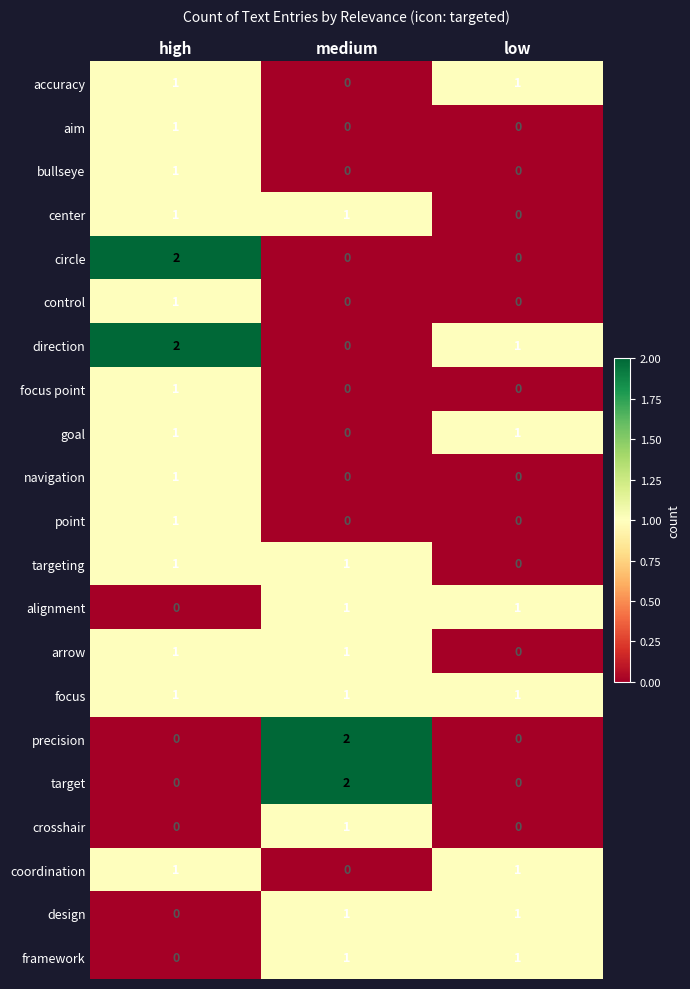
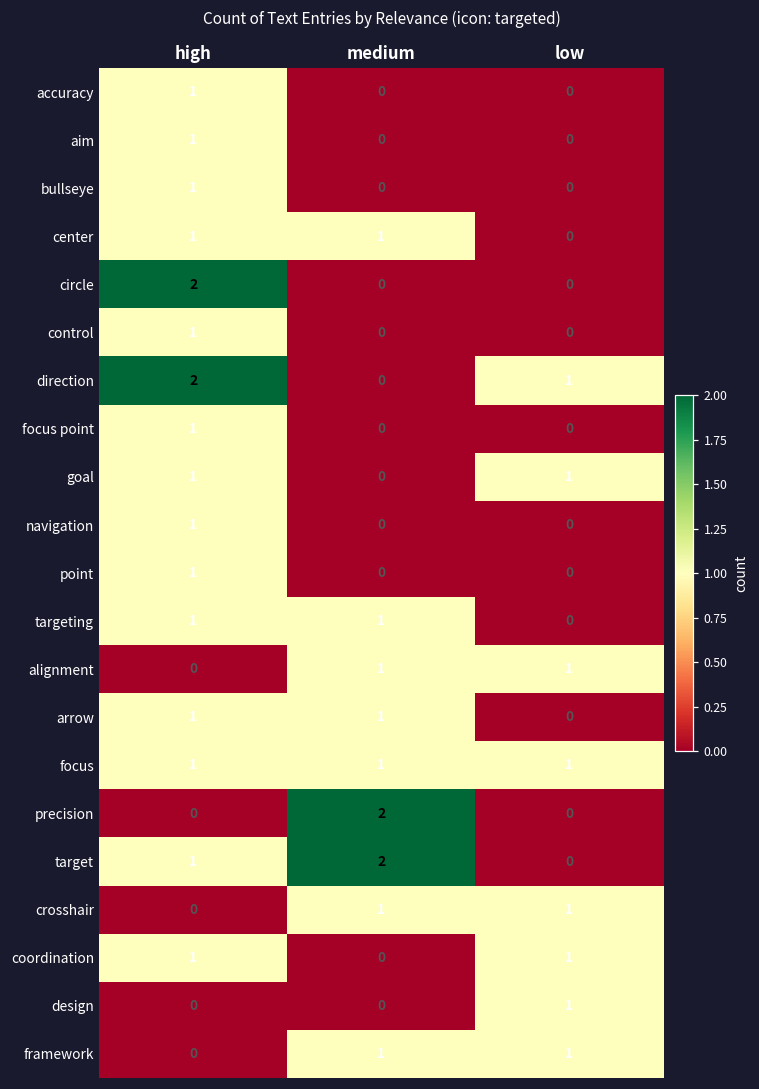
  {
    "accuracy": {
      "high": 1,
      "medium": 0,
-     "low": 1
+     "low": 0
    },
    "aim": {
      "high": 1,
      "medium": 0,
      "low": 0
    },
    "bullseye": {
      "high": 1,
      "medium": 0,
      "low": 0
    },
    "center": {
      "high": 1,
      "medium": 1,
      "low": 0
    },
    "circle": {
      "high": 2,
      "medium": 0,
      "low": 0
    },
    "control": {
      "high": 1,
      "medium": 0,
      "low": 0
    },
    "direction": {
      "high": 2,
      "medium": 0,
      "low": 1
    },
    "focus point": {
      "high": 1,
      "medium": 0,
      "low": 0
    },
    "goal": {
      "high": 1,
      "medium": 0,
      "low": 1
    },
    "navigation": {
      "high": 1,
      "medium": 0,
      "low": 0
    },
    "point": {
      "high": 1,
      "medium": 0,
      "low": 0
    },
    "targeting": {
      "high": 1,
      "medium": 1,
      "low": 0
    },
    "alignment": {
      "high": 0,
      "medium": 1,
      "low": 1
    },
    "arrow": {
      "high": 1,
      "medium": 1,
      "low": 0
    },
    "focus": {
      "high": 1,
      "medium": 1,
      "low": 1
    },
    "precision": {
      "high": 0,
      "medium": 2,
      "low": 0
    },
    "target": {
-     "high": 0,
+     "high": 1,
      "medium": 2,
      "low": 0
    },
    "crosshair": {
      "high": 0,
      "medium": 1,
-     "low": 0
+     "low": 1
    },
    "coordination": {
      "high": 1,
      "medium": 0,
      "low": 1
    },
    "design": {
      "high": 0,
-     "medium": 1,
+     "medium": 0,
      "low": 1
    },
    "framework": {
      "high": 0,
      "medium": 1,
      "low": 1
    }
  }
